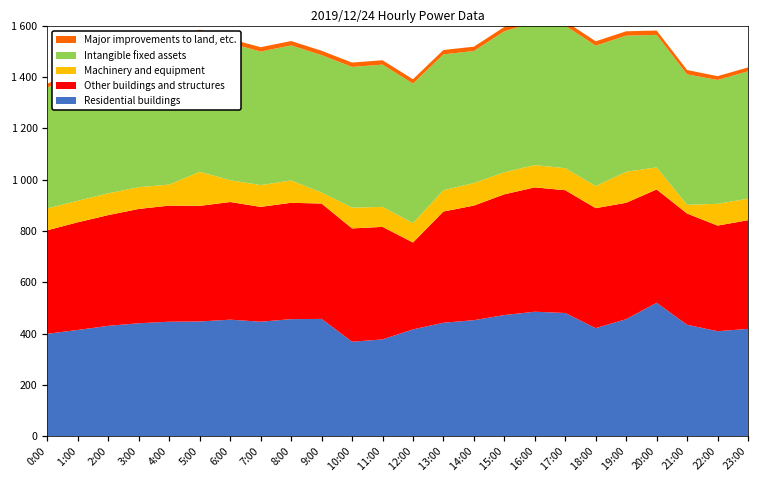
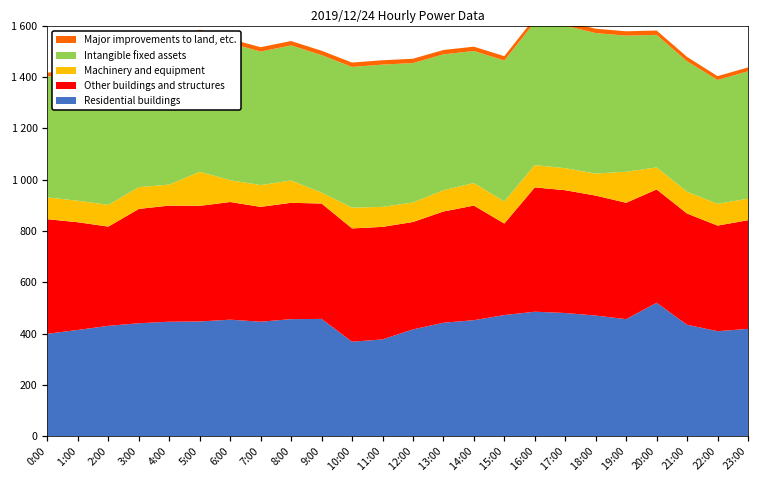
  {
    "Residential buildings": {
-     "18:00": 420
+     "18:00": 470
    },
    "Other buildings and structures": {
-     "0:00": 400,
-     "2:00": 430,
-     "12:00": 340,
-     "15:00": 470
+     "0:00": 450,
+     "2:00": 390,
+     "12:00": 420,
+     "15:00": 360
    },
    "Machinery and equipment": {
-     "21:00": 30
+     "21:00": 90
    },
    "Major improvements to land, etc.": {
      "0:00": 20,
      "5:00": 20,
      "7:00": 20,
      "8:00": 20,
      "9:00": 20,
      "10:00": 20,
      "11:00": 20,
      "12:00": 20,
      "13:00": 20,
      "14:00": 20,
      "15:00": 20,
      "18:00": 20,
      "19:00": 20,
      "20:00": 20,
      "21:00": 20,
      "22:00": 20,
      "23:00": 20
    }
  }
